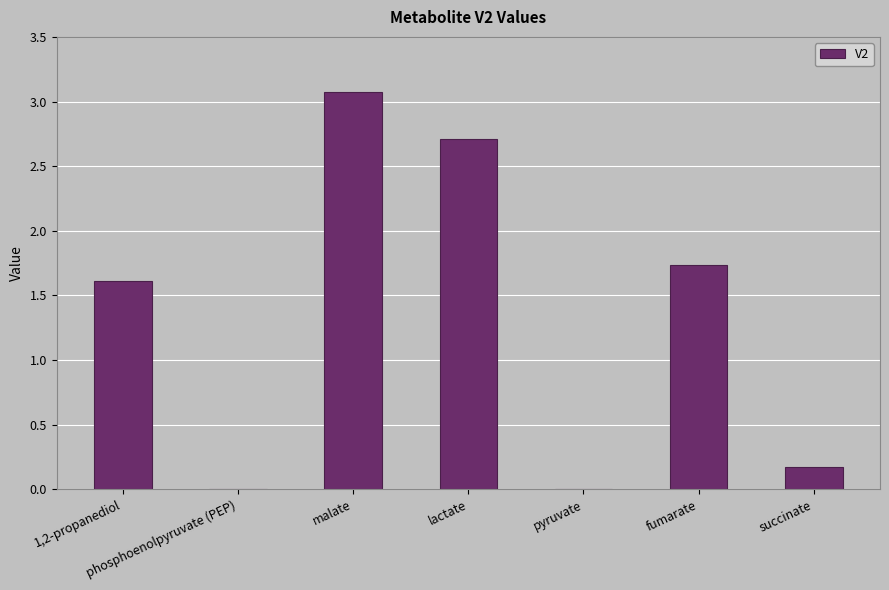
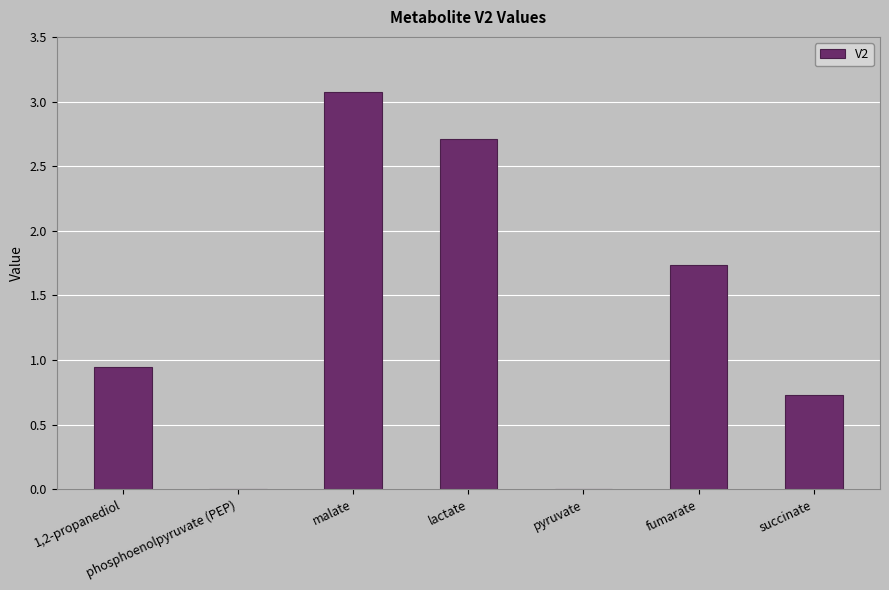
  {
-   "1,2-propanediol": 1.61,
+   "1,2-propanediol": 0.94,
    "phosphoenolpyruvate (PEP)": 0.00,
    "malate": 3.07,
    "lactate": 2.71,
    "pyruvate": 0.00,
    "fumarate": 1.74,
-   "succinate": 0.17
+   "succinate": 0.73
  }
